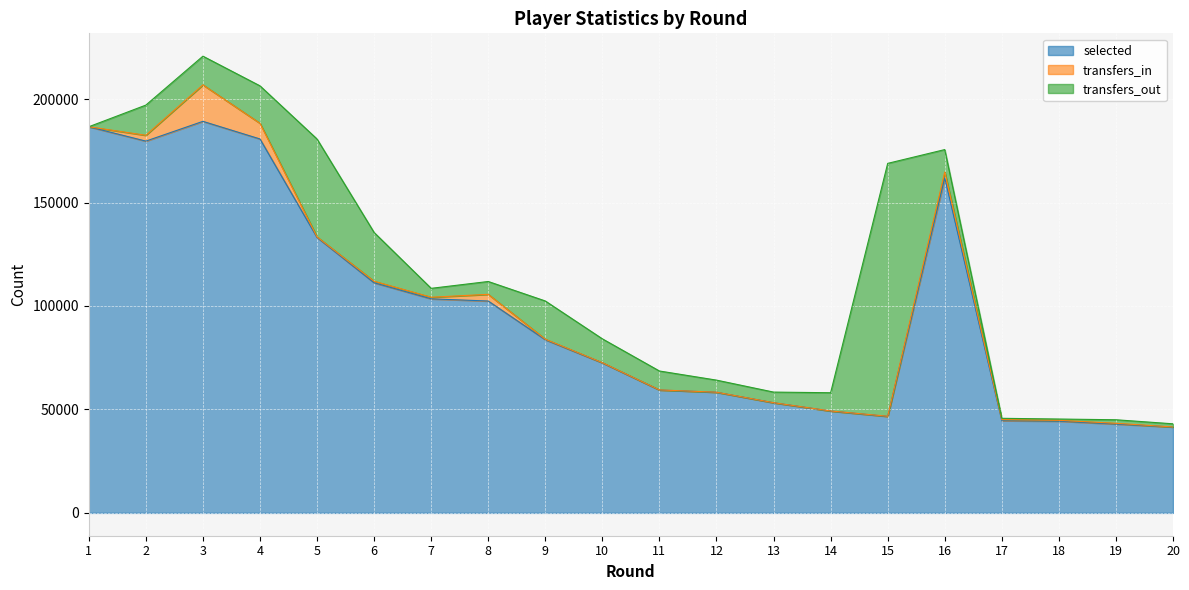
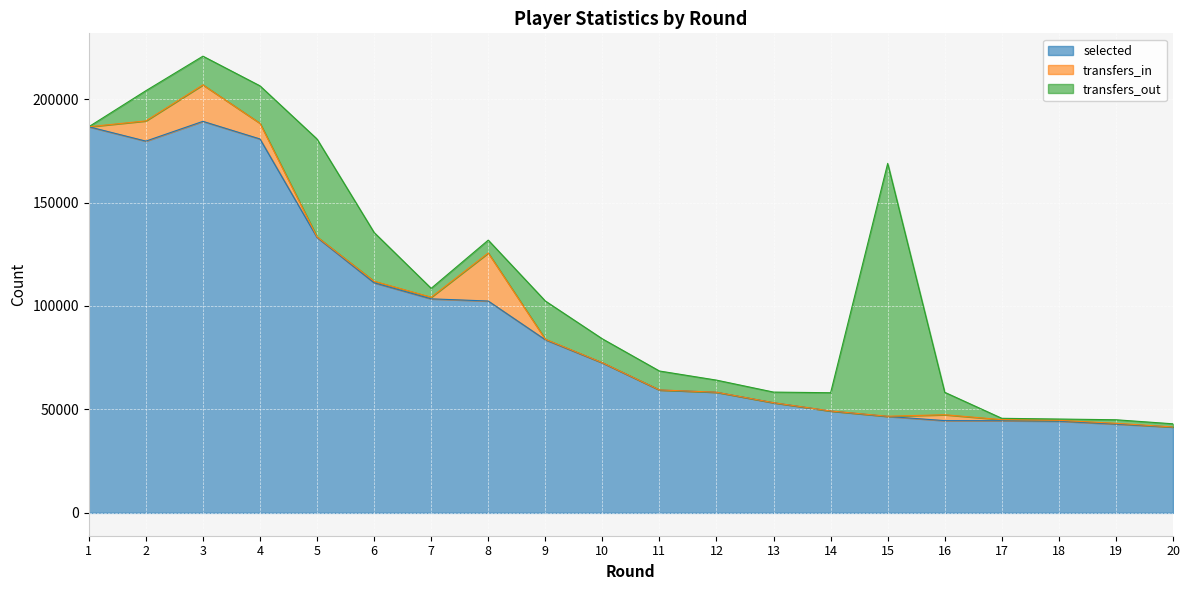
  {
    "selected": {
      "2": 180000,
      "3": 189000,
      "4": 181000,
      "8": 102000,
-     "16": 162000
+     "16": 45000
    },
    "transfers_in": {
-     "2": 3000,
+     "2": 10000,
      "3": 18000,
      "4": 8000,
-     "8": 3000,
+     "8": 23000,
      "16": 3000
    },
    "transfers_out": {
      "2": 15000,
      "3": 14000,
      "4": 18000,
      "5": 47000,
      "6": 24000,
      "7": 4000,
      "8": 6000,
      "9": 18000,
      "10": 12000,
      "11": 9000,
      "12": 6000,
      "13": 5000,
      "14": 9000,
      "15": 122000,
      "16": 11000,
      "19": 2000,
      "20": 2000
    }
  }
